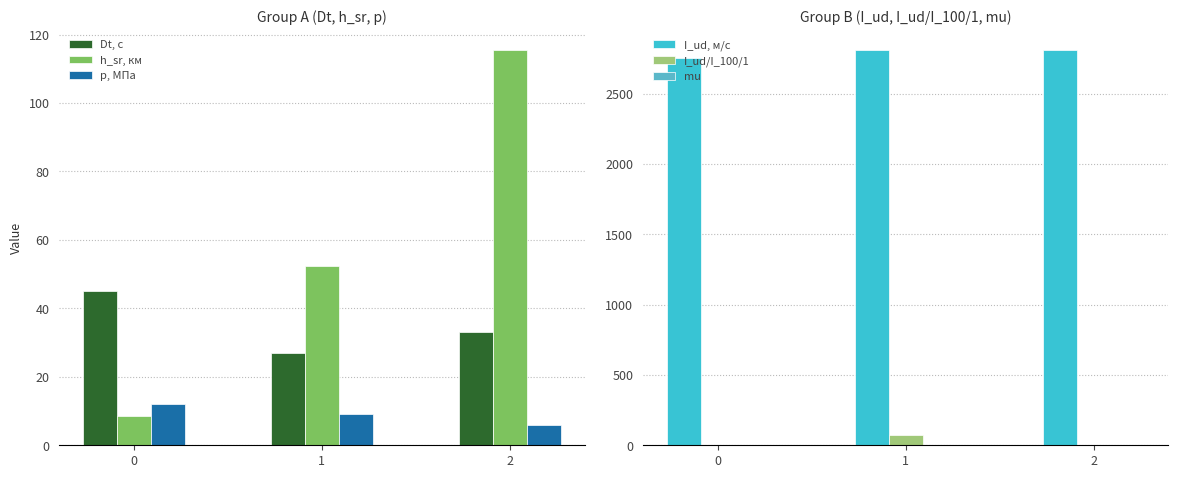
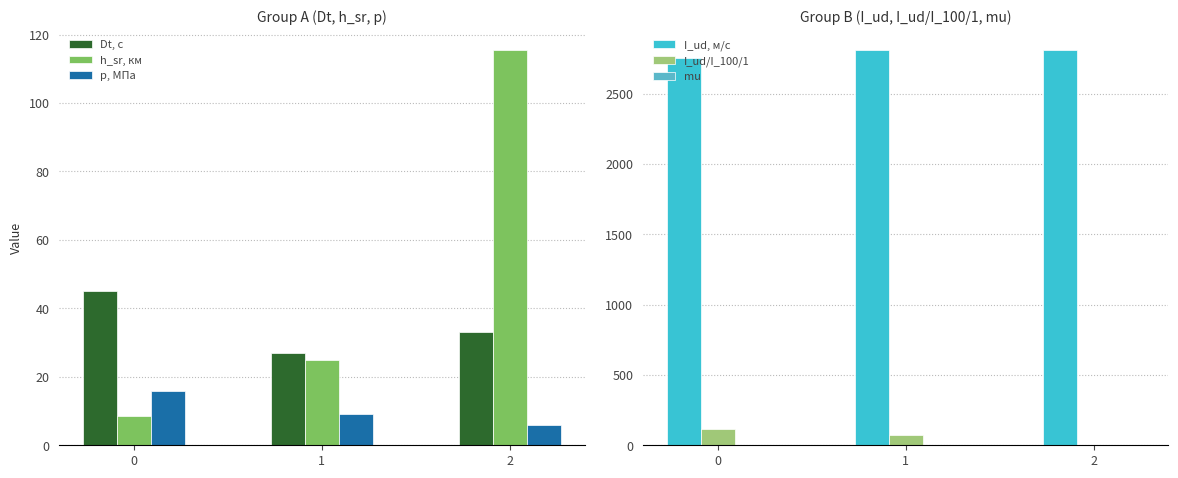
  {
    "Group A (Dt, h_sr, p)": {
      "Dt, с": {
        "0": 45,
        "1": 27,
        "2": 33
      },
      "h_sr, км": {
        "0": 9,
-       "1": 52,
+       "1": 25,
        "2": 116
      },
      "p, МПа": {
-       "0": 12,
+       "0": 16,
        "1": 9,
        "2": 6
      }
    },
    "Group B (I_ud, I_ud/I_100/1, mu)": {
      "I_ud/I_100/1": {
-       "0": 0,
+       "0": 110,
        "1": 80
      }
    }
  }
